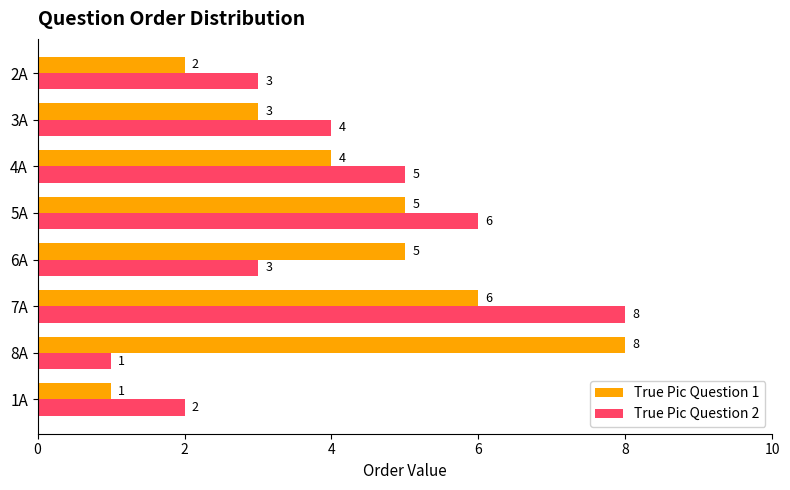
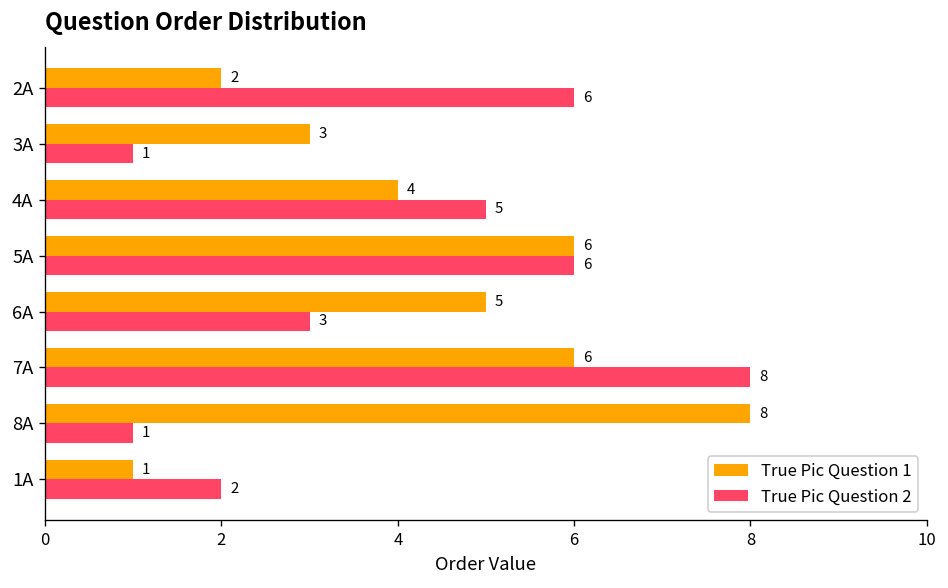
  {
    "True Pic Question 1": {
      "2A": 2,
      "3A": 3,
      "4A": 4,
-     "5A": 5,
+     "5A": 6,
      "6A": 5,
      "7A": 6,
      "8A": 8,
      "1A": 1
    },
    "True Pic Question 2": {
-     "2A": 3,
-     "3A": 4,
+     "2A": 6,
+     "3A": 1,
      "4A": 5,
      "5A": 6,
      "6A": 3,
      "7A": 8,
      "8A": 1,
      "1A": 2
    }
  }
